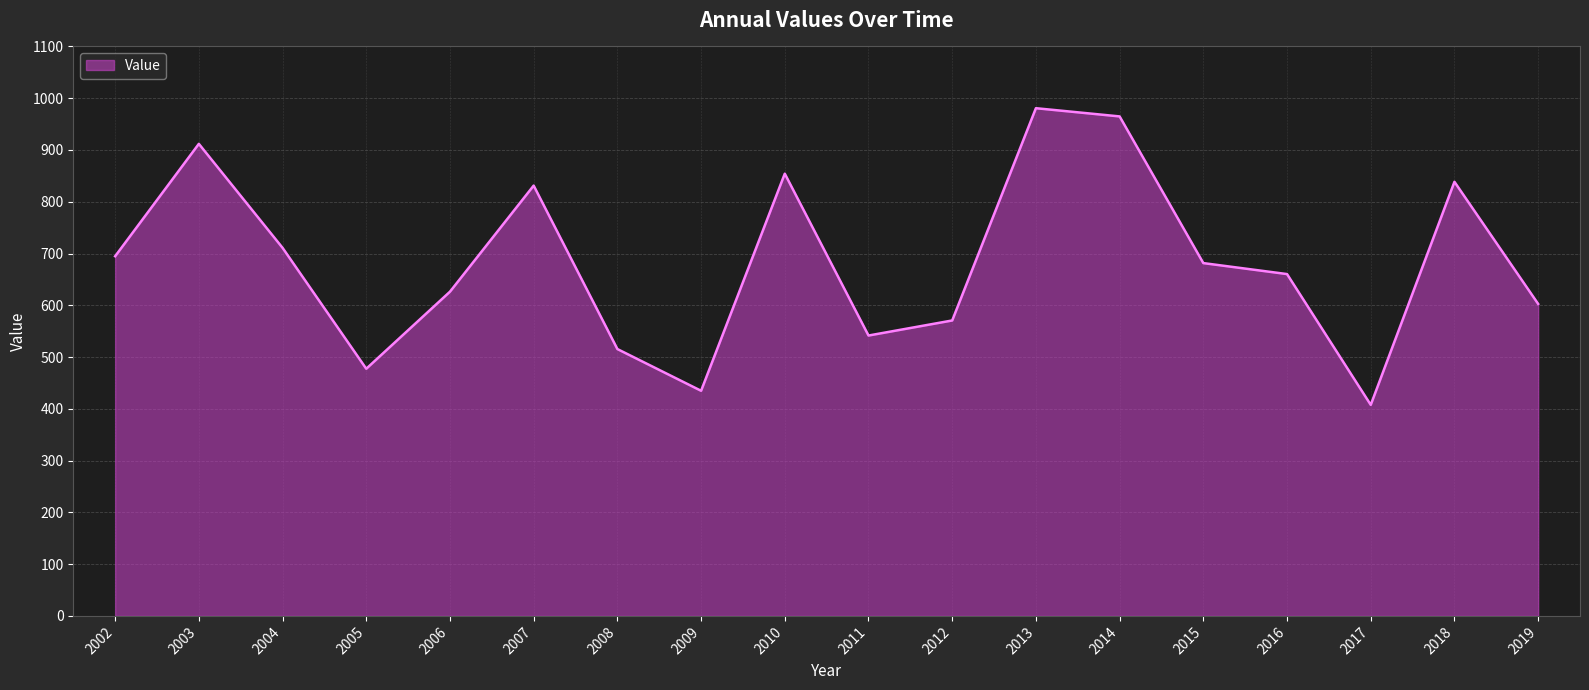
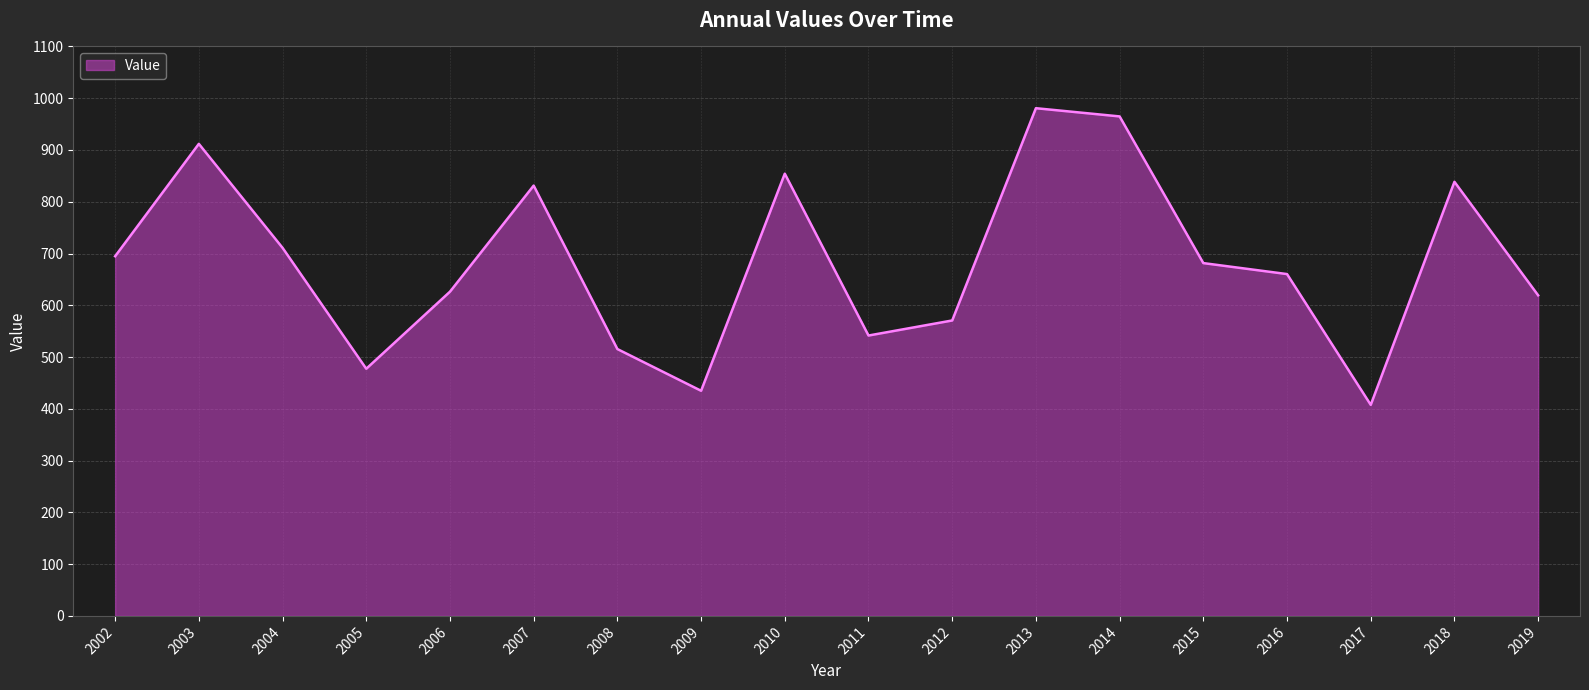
  {
    "2002": 690,
    "2003": 910,
    "2004": 710,
    "2005": 480,
    "2006": 630,
    "2007": 830,
    "2008": 520,
    "2009": 430,
    "2010": 850,
    "2011": 540,
    "2012": 570,
    "2013": 980,
    "2014": 960,
    "2015": 680,
    "2016": 660,
    "2017": 410,
    "2018": 840,
-   "2019": 600
+   "2019": 620
  }
